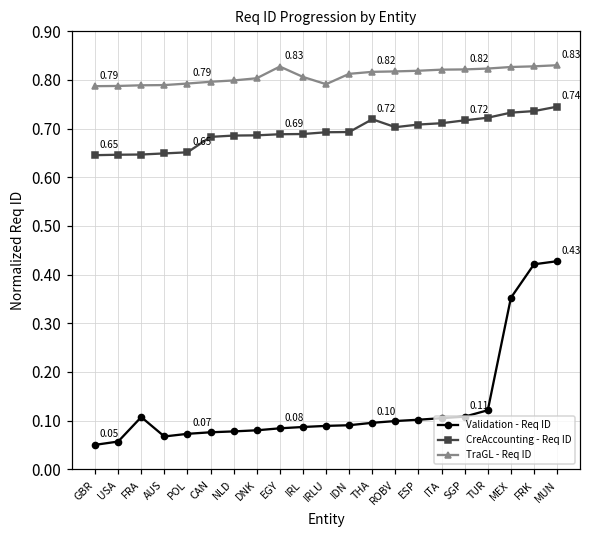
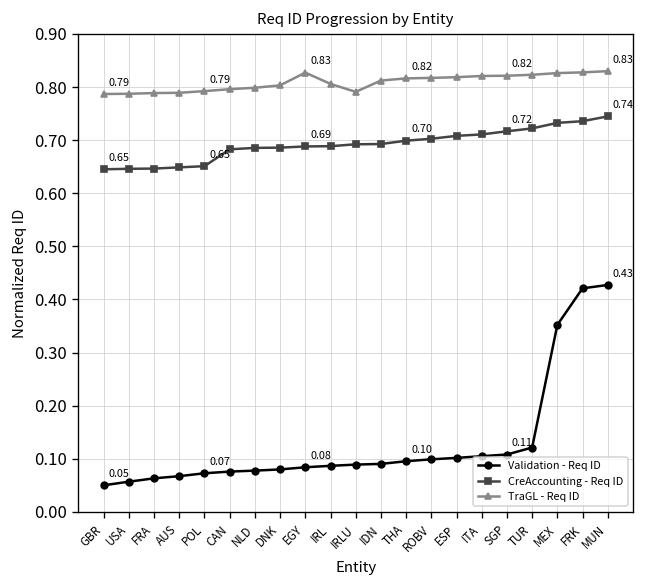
  {
    "Validation - Req ID": {
-     "FRA": 0.11,
+     "FRA": 0.06,
      "NLD": 0.08,
      "IRLU": 0.09,
      "IDN": 0.09,
      "MEX": 0.35,
      "FRK": 0.42
    },
    "CreAccounting - Req ID": {
      "USA": 0.65,
      "IRL": 0.69,
-     "THA": 0.72,
+     "THA": 0.70,
      "TUR": 0.72,
      "MUN": 0.74
    },
    "TraGL - Req ID": {
      "USA": 0.79,
      "POL": 0.79,
      "EGY": 0.83,
      "ROBV": 0.82,
      "TUR": 0.82,
      "MUN": 0.83
    }
  }
